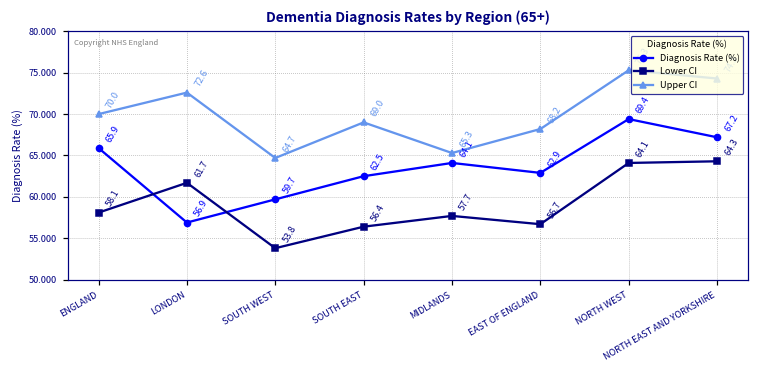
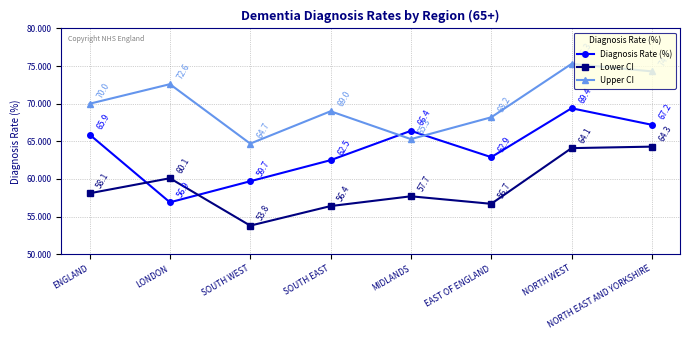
  {
    "Diagnosis Rate (%)": {
      "ENGLAND": 65.9,
      "LONDON": 56.9,
      "SOUTH WEST": 59.7,
      "SOUTH EAST": 62.5,
-     "MIDLANDS": 64.1,
+     "MIDLANDS": 66.4,
      "EAST OF ENGLAND": 62.9,
      "NORTH EAST AND YORKSHIRE": 67.2
    },
    "Lower CI": {
      "ENGLAND": 58.1,
-     "LONDON": 61.7,
+     "LONDON": 60.1,
      "SOUTH WEST": 53.8,
      "SOUTH EAST": 56.4,
      "MIDLANDS": 57.7,
      "EAST OF ENGLAND": 56.7,
      "NORTH WEST": 64.1,
      "NORTH EAST AND YORKSHIRE": 64.3
    },
    "Upper CI": {
      "ENGLAND": 70.0,
      "LONDON": 72.6,
      "SOUTH WEST": 64.7,
      "SOUTH EAST": 69.0,
      "EAST OF ENGLAND": 68.2
    }
  }
